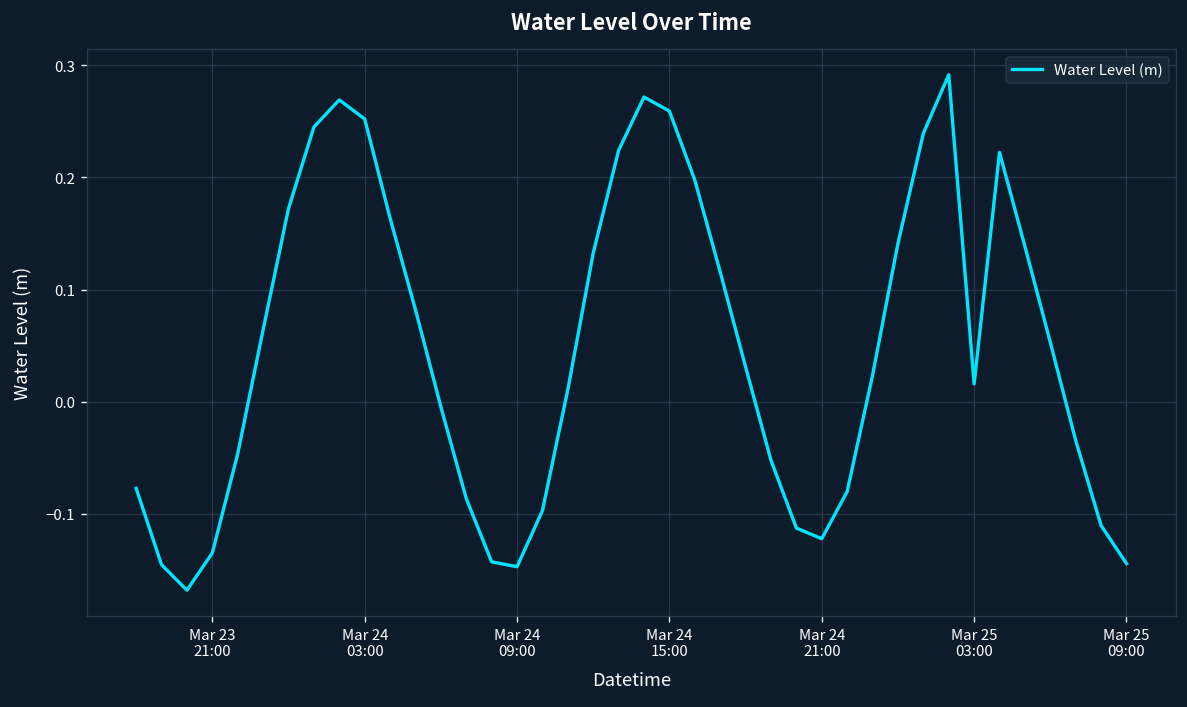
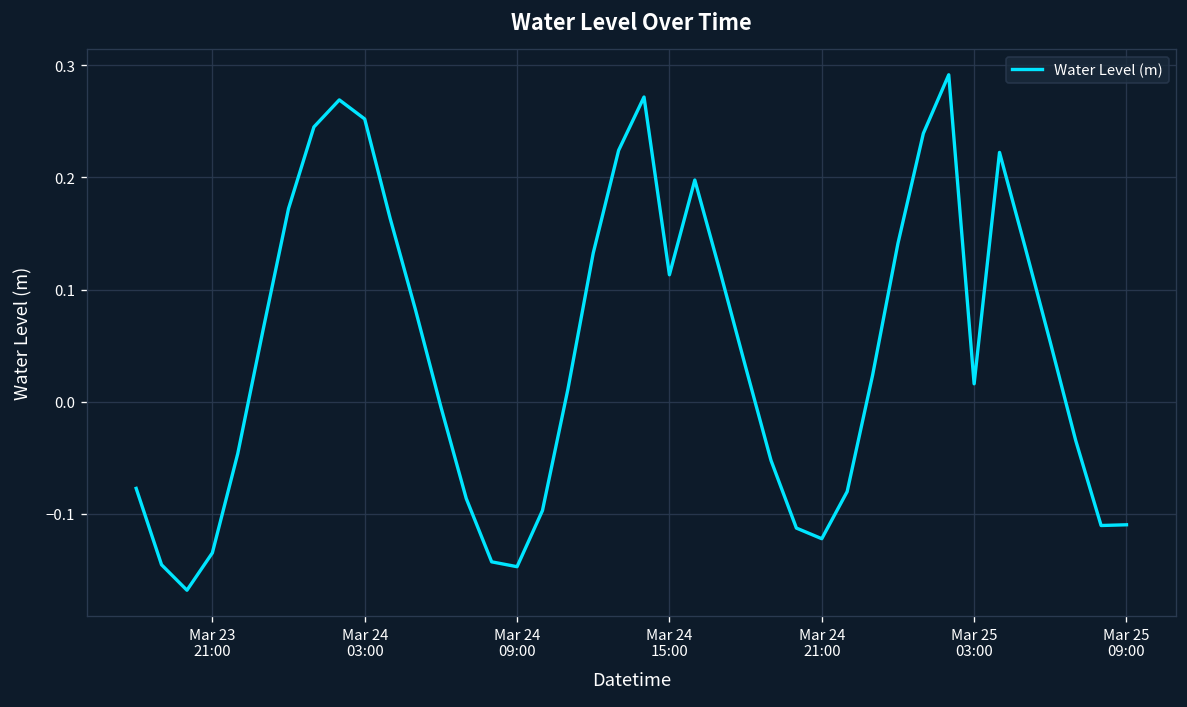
  {
    "Mar 23 21:00": -0.14,
    "Mar 24 03:00": 0.25,
    "Mar 24 09:00": -0.15,
-   "Mar 24 15:00": 0.26,
+   "Mar 24 15:00": 0.11,
    "Mar 24 21:00": -0.12,
    "Mar 25 03:00": 0.02,
-   "Mar 25 09:00": -0.14
+   "Mar 25 09:00": -0.11
  }
